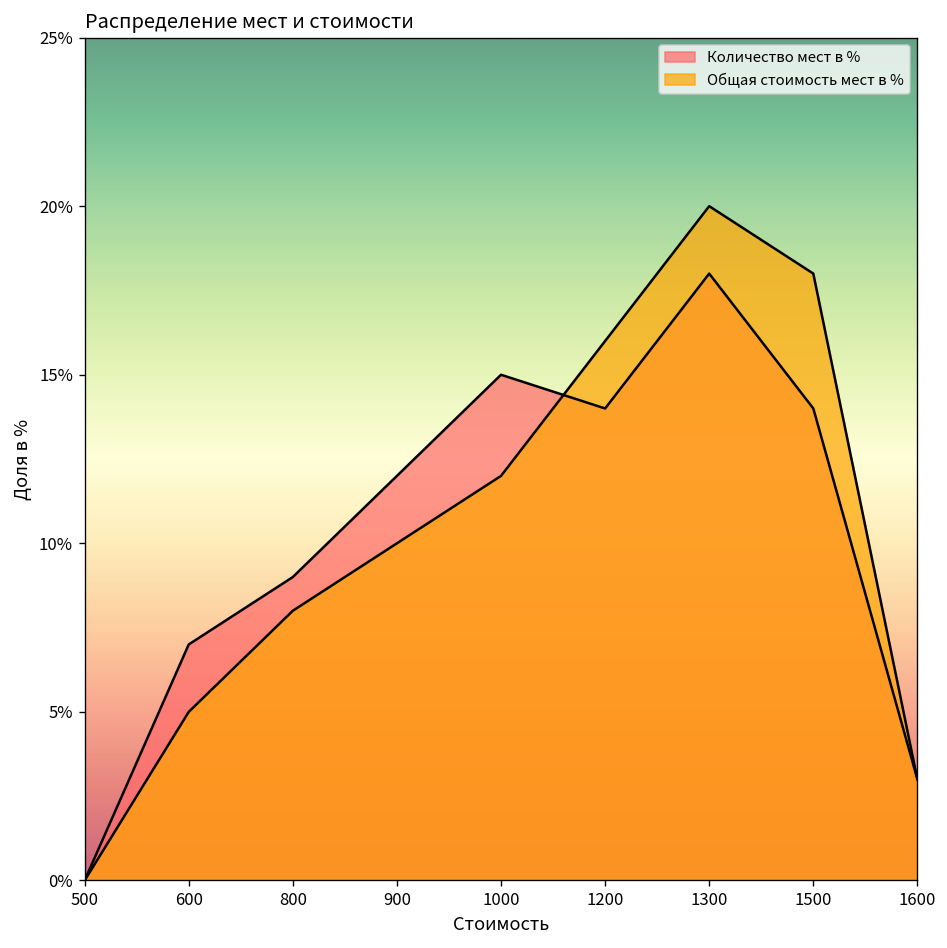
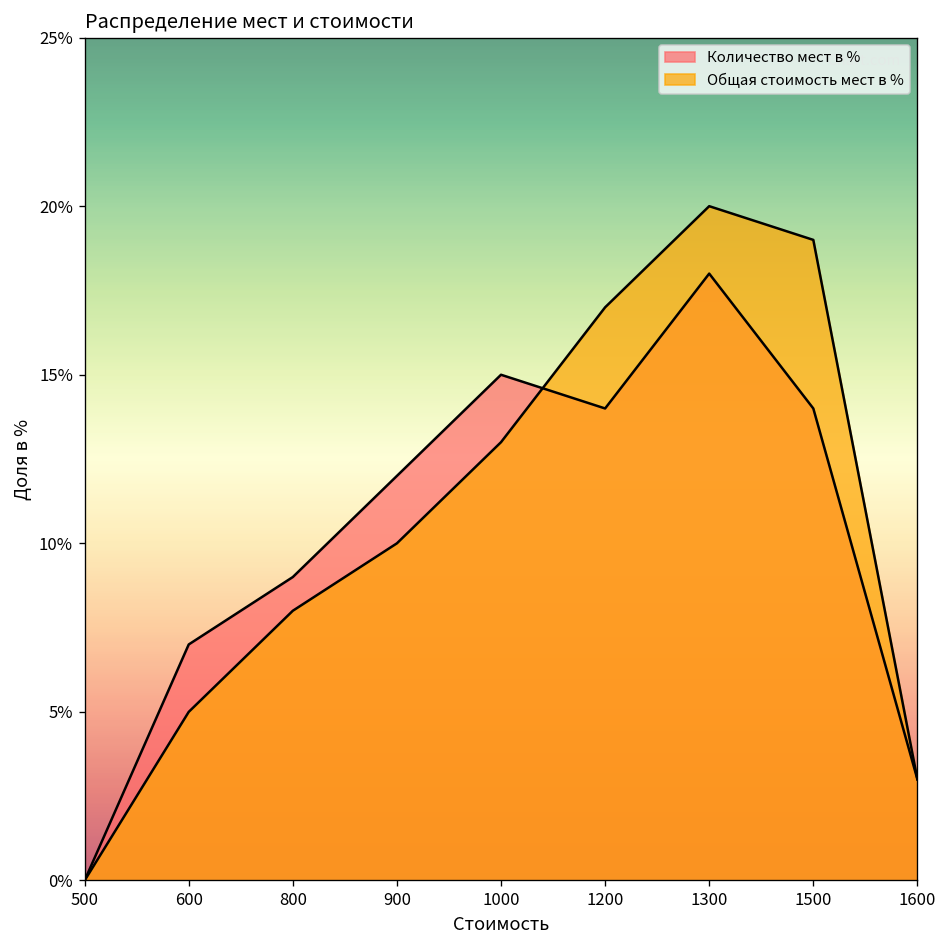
  {
    "Количество мест в %": {
      "600": "7%",
      "800": "9%",
      "900": "12%",
      "1000": "15%",
      "1200": "14%",
      "1300": "18%",
      "1500": "14%"
    },
    "Общая стоимость мест в %": {
      "600": "5%",
      "800": "8%",
      "900": "10%",
-     "1000": "12%",
-     "1200": "16%",
+     "1000": "13%",
+     "1200": "17%",
      "1300": "20%",
-     "1500": "18%"
+     "1500": "19%"
    }
  }
